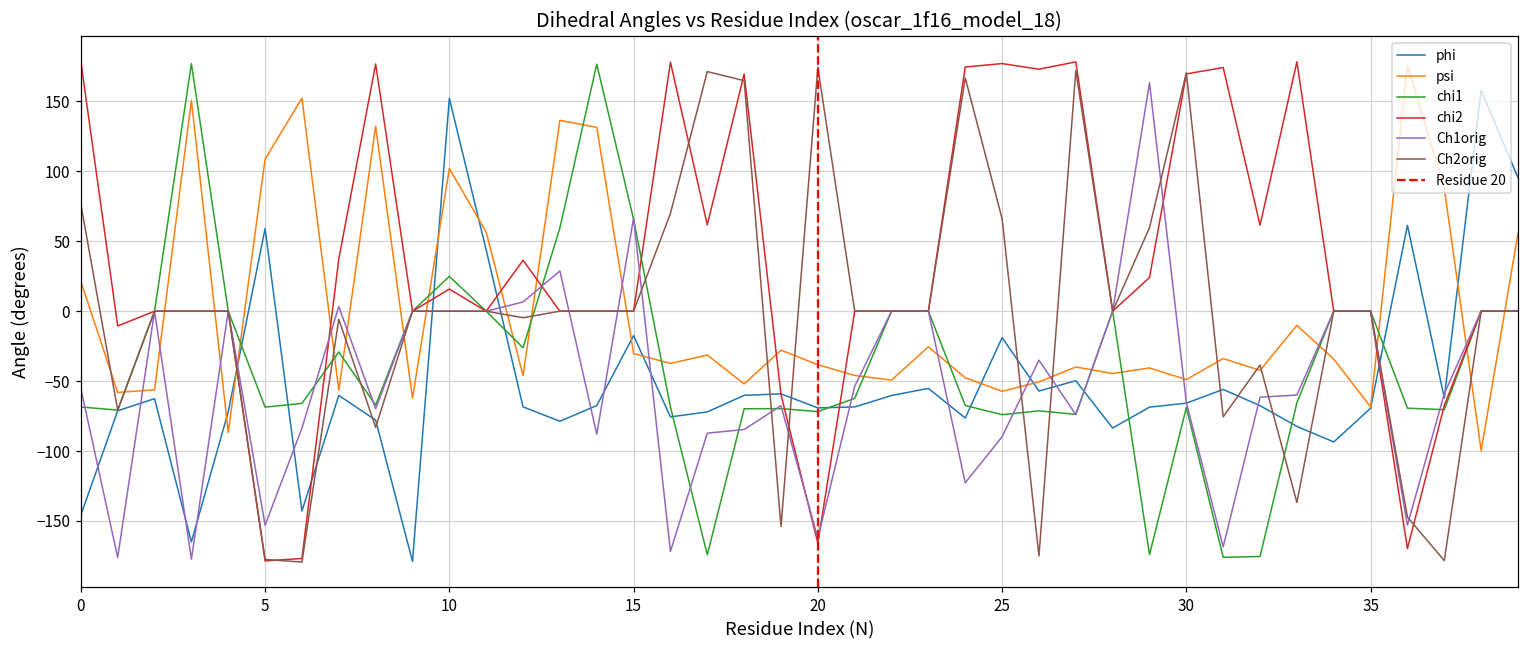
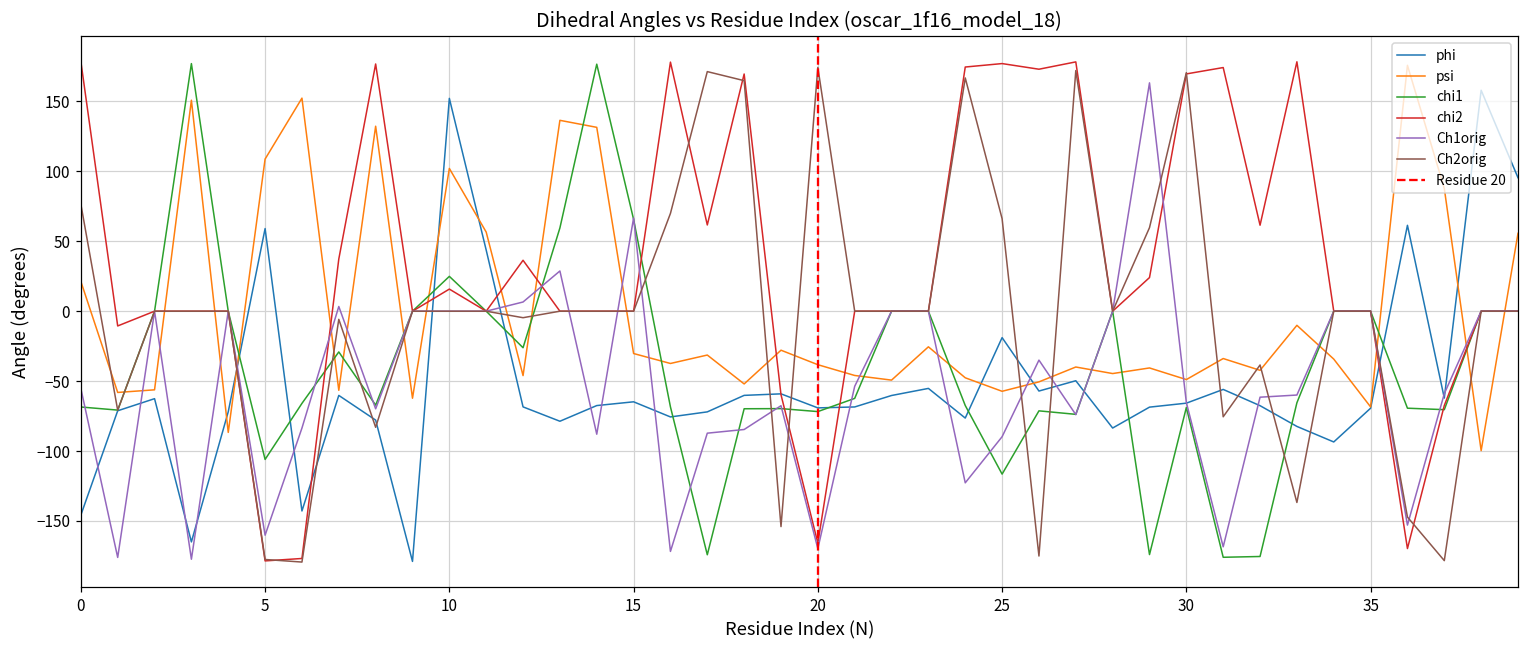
  {
    "phi": {
      "0": -146,
      "5": 59,
      "10": 152,
-     "15": -17,
+     "15": -65,
      "20": -69,
      "25": -19
    },
    "psi": {
      "0": 21,
      "5": 109,
      "10": 102,
      "15": -30,
      "20": -38,
      "25": -57,
      "30": -49
    },
    "chi1": {
      "0": -69,
-     "5": -69,
+     "5": -106,
      "10": 25,
      "20": -72,
-     "25": -74,
+     "25": -117,
      "30": -69
    },
    "chi2": {
      "0": 179,
      "10": 16,
      "20": -166,
      "25": 177
    },
    "Ch1orig": {
      "0": -55,
-     "5": -153,
-     "20": -162,
+     "5": -160,
+     "20": -170,
      "25": -90
    },
    "Ch2orig": {
      "0": 77,
      "20": 174,
      "25": 66
    }
  }
